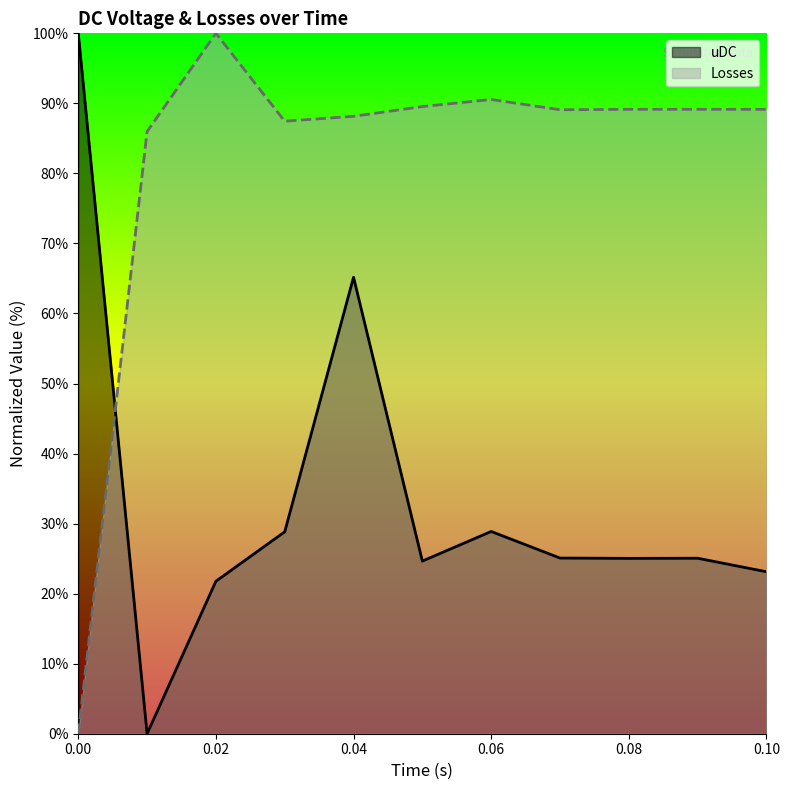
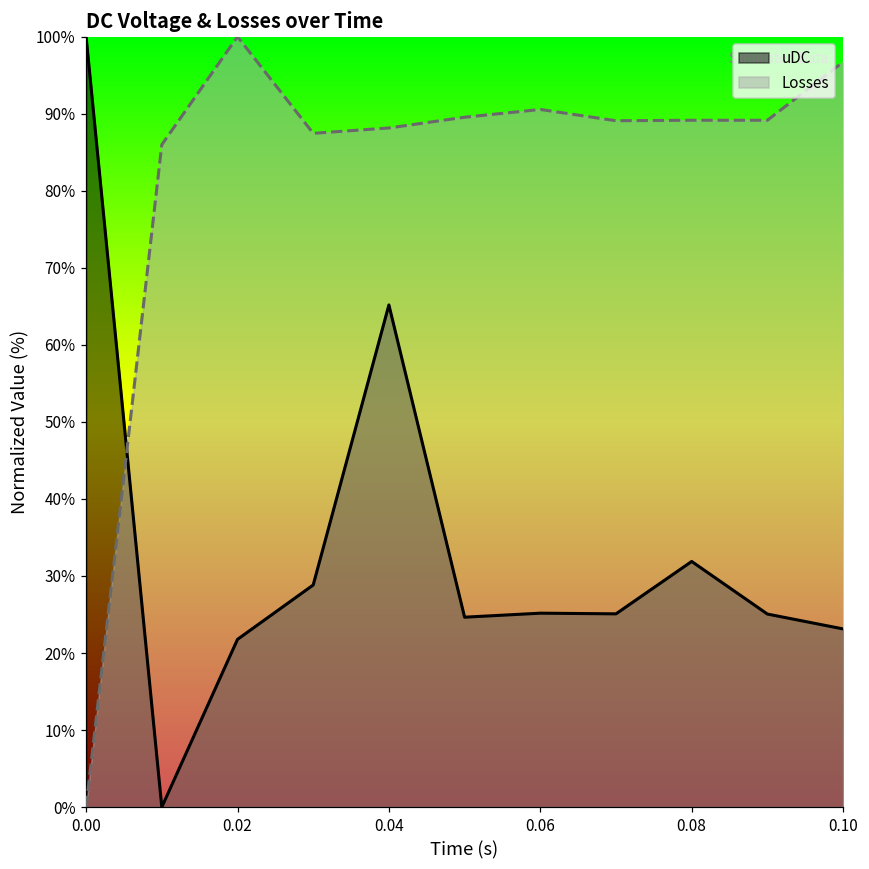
  {
    "uDC": {
      "0.00": "100%",
      "0.02": "22%",
      "0.04": "65%",
-     "0.06": "29%",
-     "0.08": "25%",
+     "0.06": "25%",
+     "0.08": "32%",
      "0.10": "23%"
    },
    "Losses": {
      "0.00": "0%",
      "0.02": "100%",
      "0.04": "88%",
      "0.06": "91%",
      "0.08": "89%",
-     "0.10": "89%"
+     "0.10": "97%"
    }
  }
